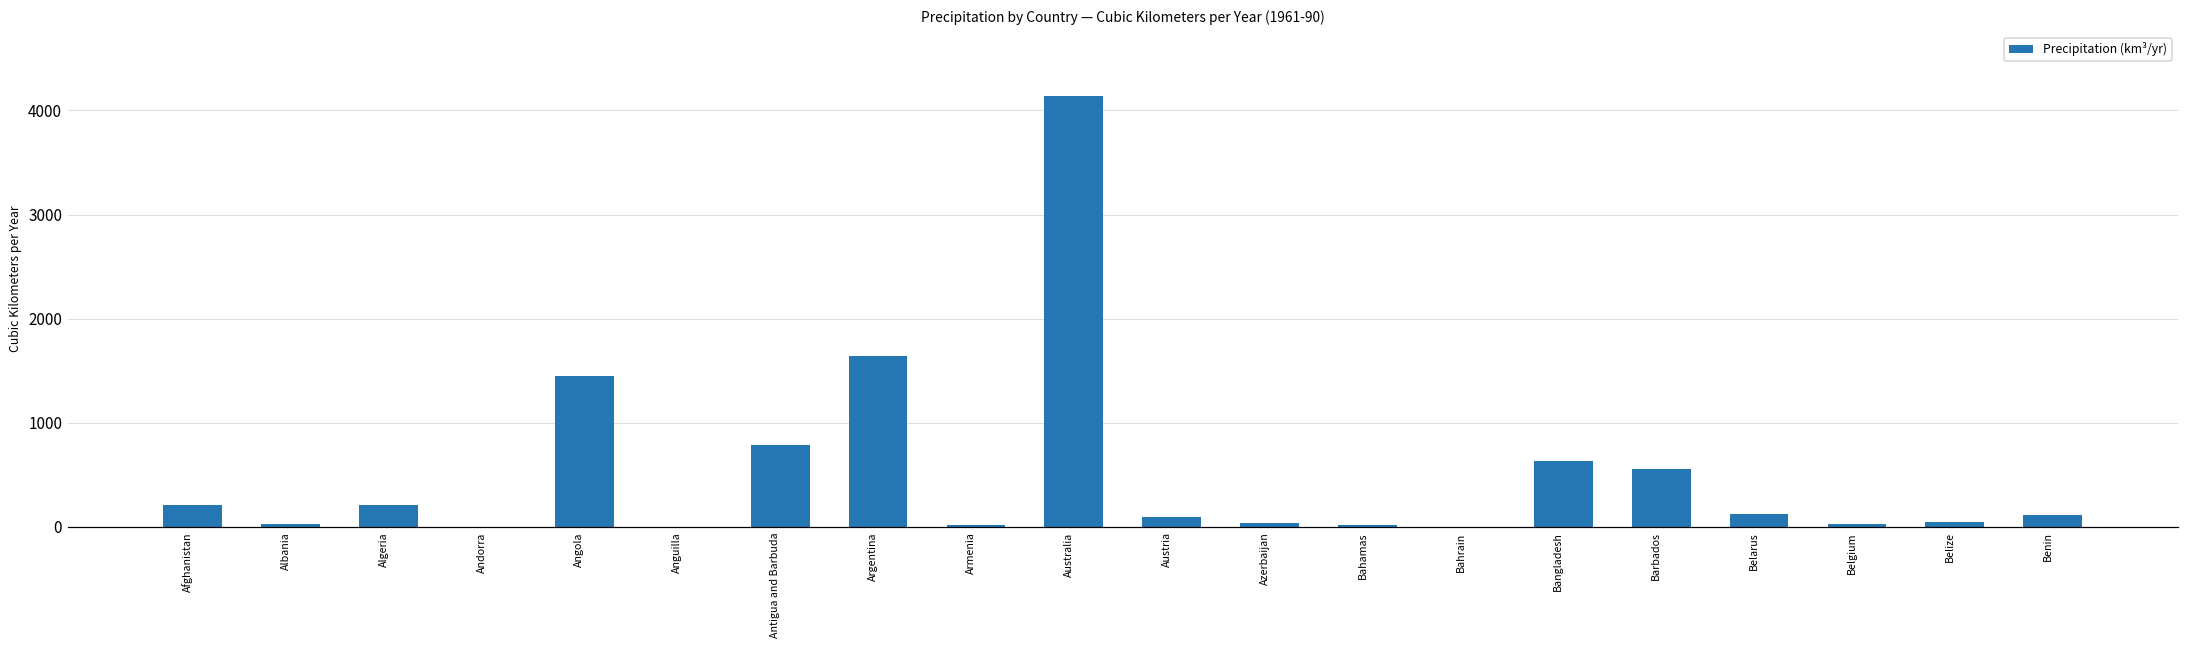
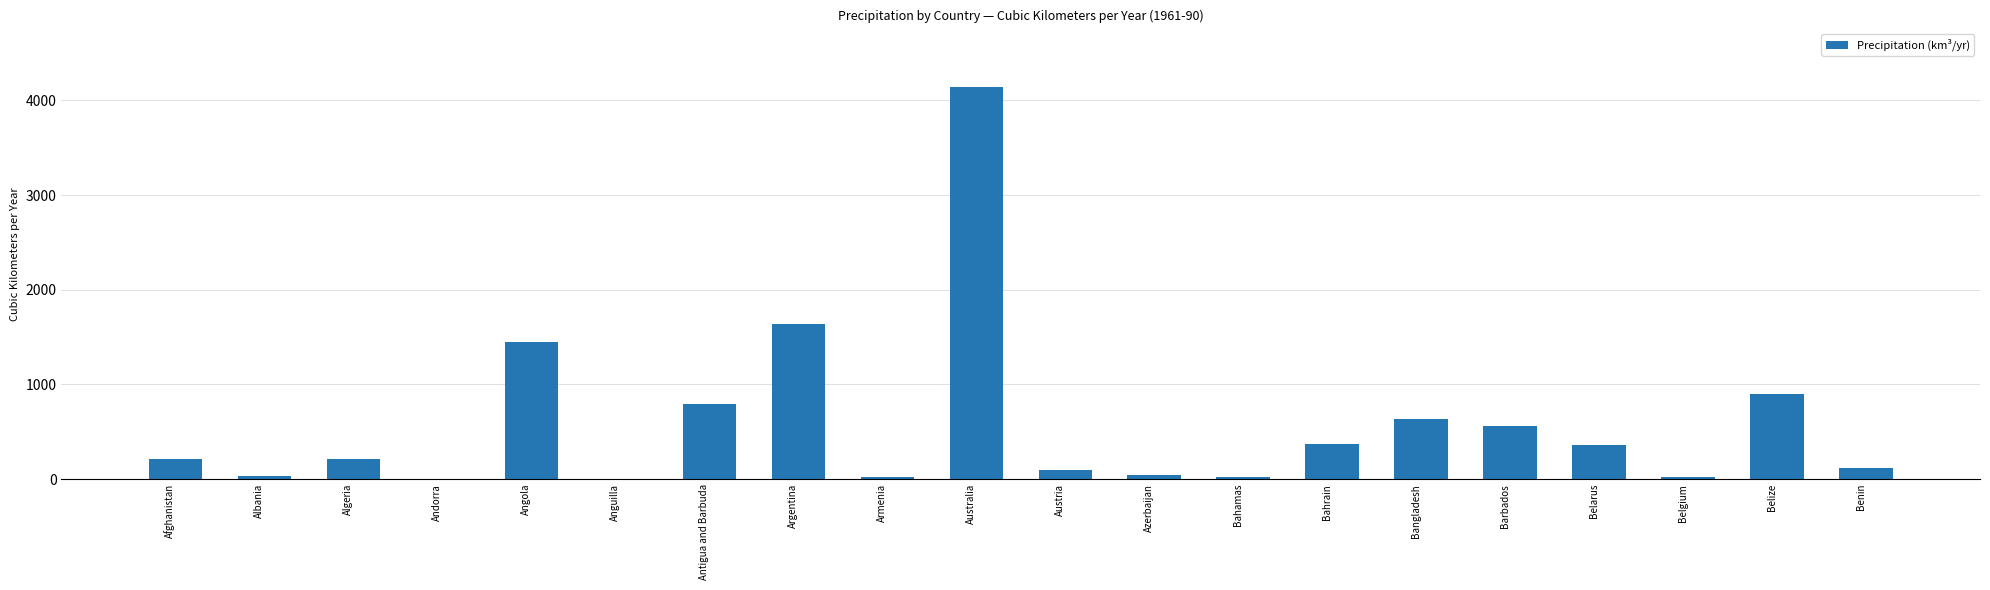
  {
    "Afghanistan": 200,
    "Albania": 0,
    "Algeria": 200,
    "Angola": 1400,
    "Antigua and Barbuda": 800,
    "Argentina": 1600,
    "Australia": 4100,
    "Austria": 100,
    "Azerbaijan": 0,
-   "Bahrain": 0,
+   "Bahrain": 400,
    "Bangladesh": 600,
    "Barbados": 600,
-   "Belarus": 100,
-   "Belize": 100,
+   "Belarus": 400,
+   "Belize": 900,
    "Benin": 100
  }
